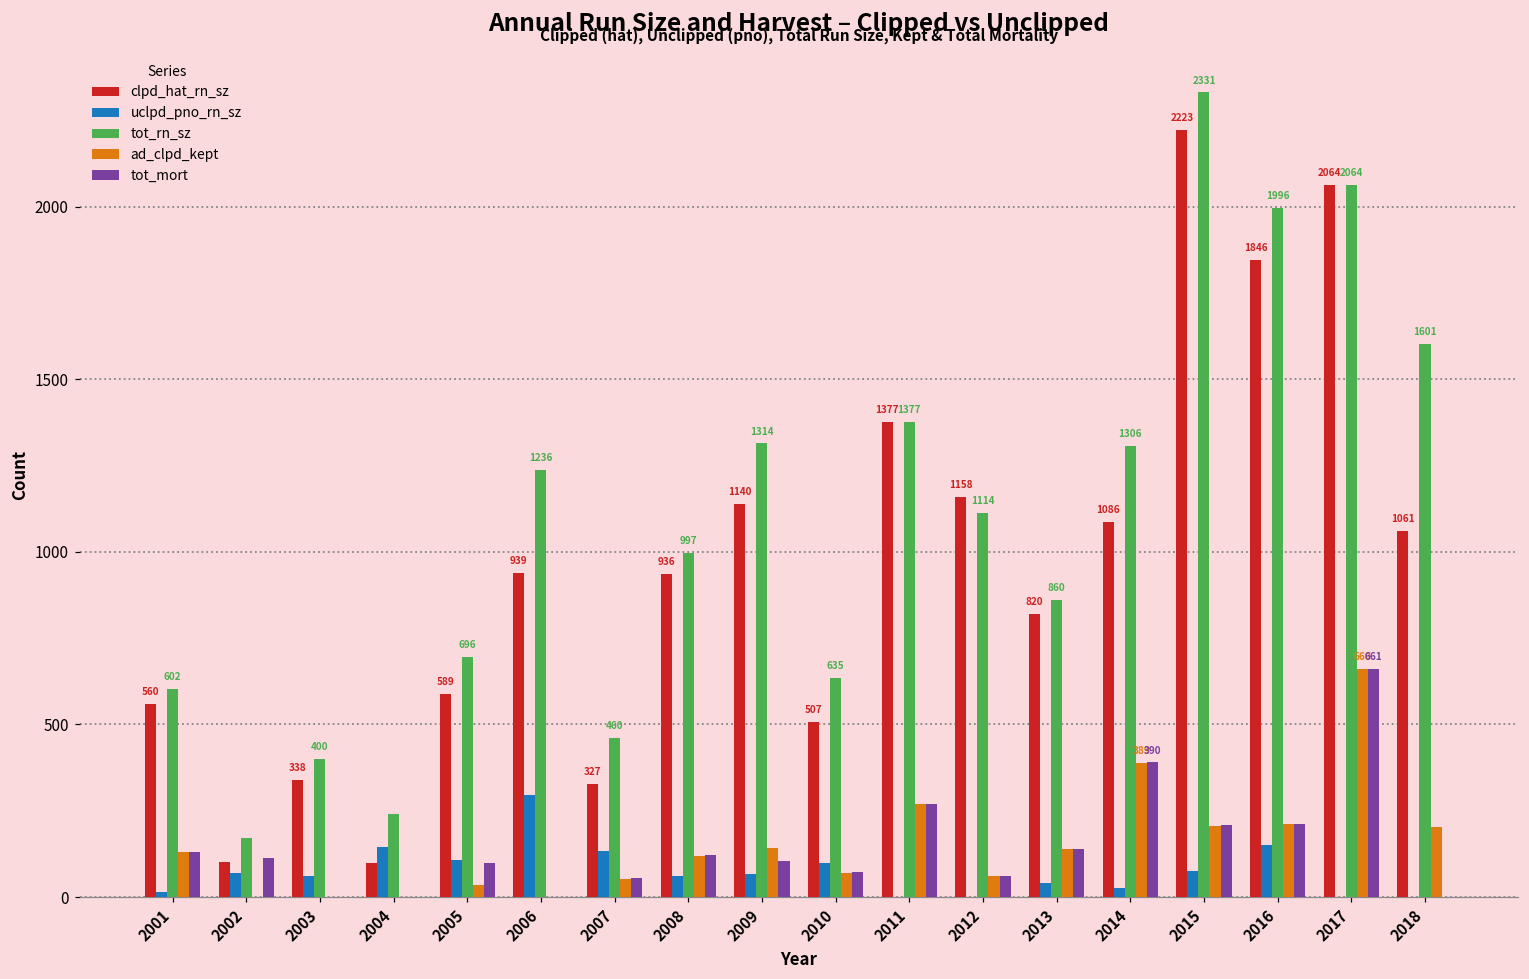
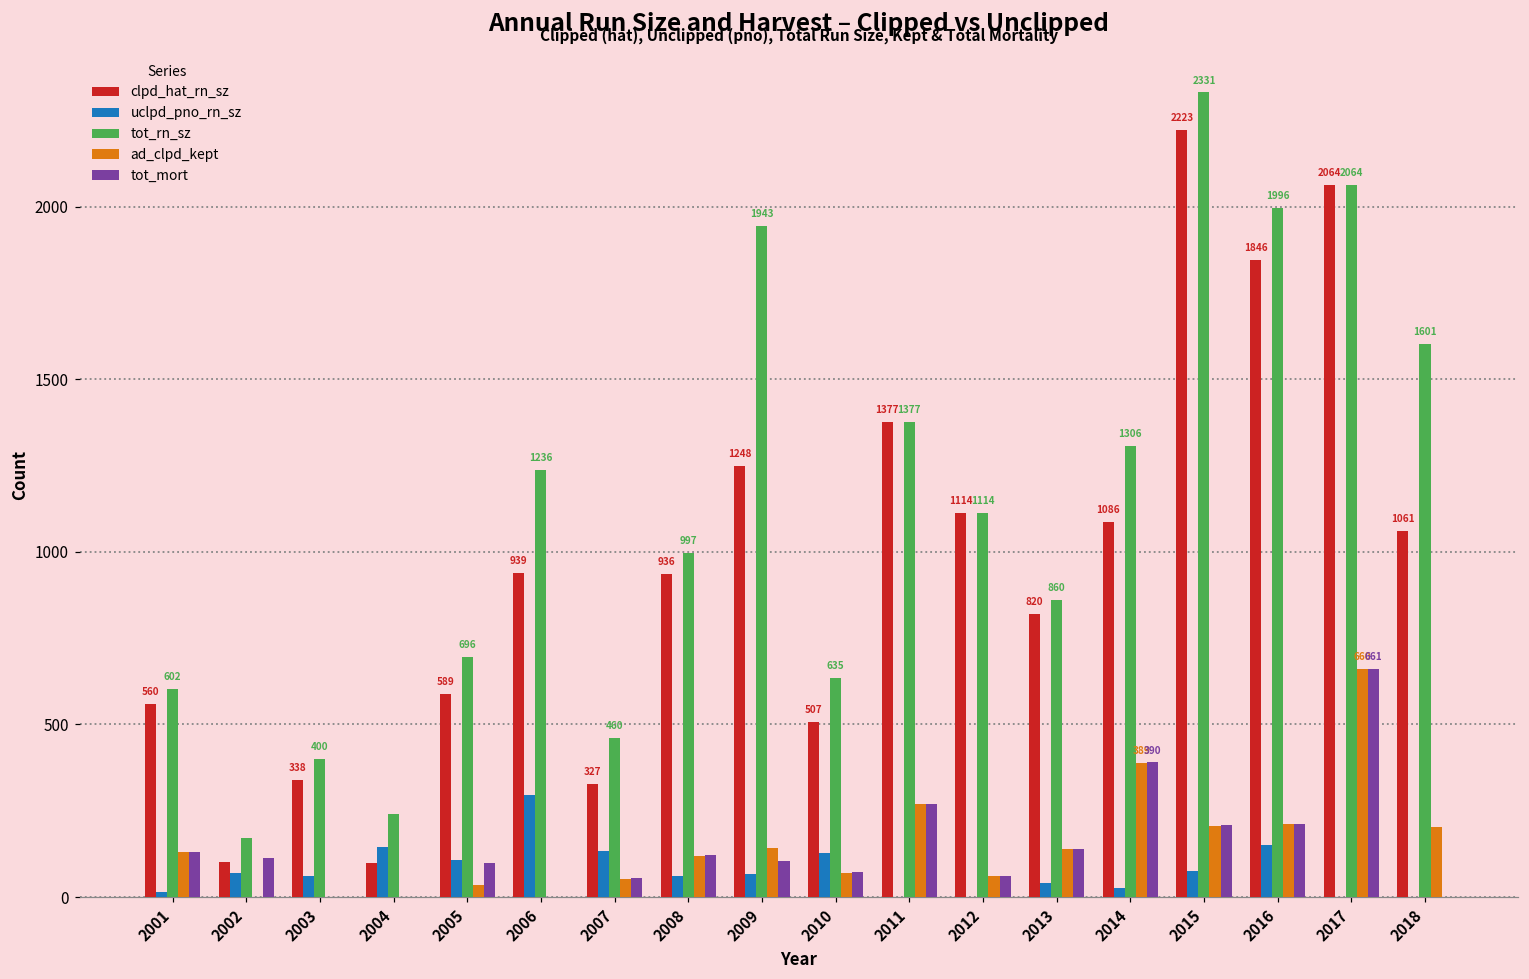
  {
    "clpd_hat_rn_sz": {
      "2001": 560,
      "2003": 338,
      "2005": 589,
      "2006": 939,
      "2007": 327,
      "2008": 936,
-     "2009": 1140,
+     "2009": 1248,
      "2010": 507,
      "2011": 1377,
-     "2012": 1158,
+     "2012": 1114,
      "2013": 820,
      "2014": 1086,
      "2015": 2223,
      "2016": 1846,
      "2017": 2064,
      "2018": 1061
    },
    "uclpd_pno_rn_sz": {
      "2001": 20,
      "2002": 70,
      "2003": 60,
      "2004": 140,
      "2005": 110,
      "2006": 300,
      "2007": 130,
      "2008": 60,
      "2009": 70,
-     "2010": 100,
+     "2010": 130,
      "2011": 0,
      "2012": 0,
      "2013": 40,
      "2014": 30,
      "2015": 80,
      "2016": 150,
      "2017": 0,
      "2018": 0
    },
    "tot_rn_sz": {
      "2001": 602,
      "2003": 400,
      "2005": 696,
      "2006": 1236,
      "2007": 460,
      "2008": 997,
-     "2009": 1314,
+     "2009": 1943,
      "2010": 635,
      "2011": 1377,
      "2012": 1114,
      "2013": 860,
      "2014": 1306,
      "2015": 2331,
      "2016": 1996,
      "2017": 2064,
      "2018": 1601
    },
    "ad_clpd_kept": {
      "2001": 130,
      "2002": 0,
      "2003": 0,
      "2004": 0,
      "2005": 40,
      "2006": 0,
      "2007": 50,
      "2008": 120,
      "2009": 140,
      "2010": 70,
      "2011": 270,
      "2012": 60,
      "2013": 140,
      "2015": 210,
      "2016": 210,
      "2018": 200
    },
    "tot_mort": {
      "2001": 130,
      "2002": 110,
      "2003": 0,
      "2004": 0,
      "2005": 100,
      "2006": 0,
      "2007": 50,
      "2008": 120,
      "2009": 100,
      "2010": 70,
      "2011": 270,
      "2012": 60,
      "2013": 140,
      "2015": 210,
      "2016": 210,
      "2018": 0
    }
  }
